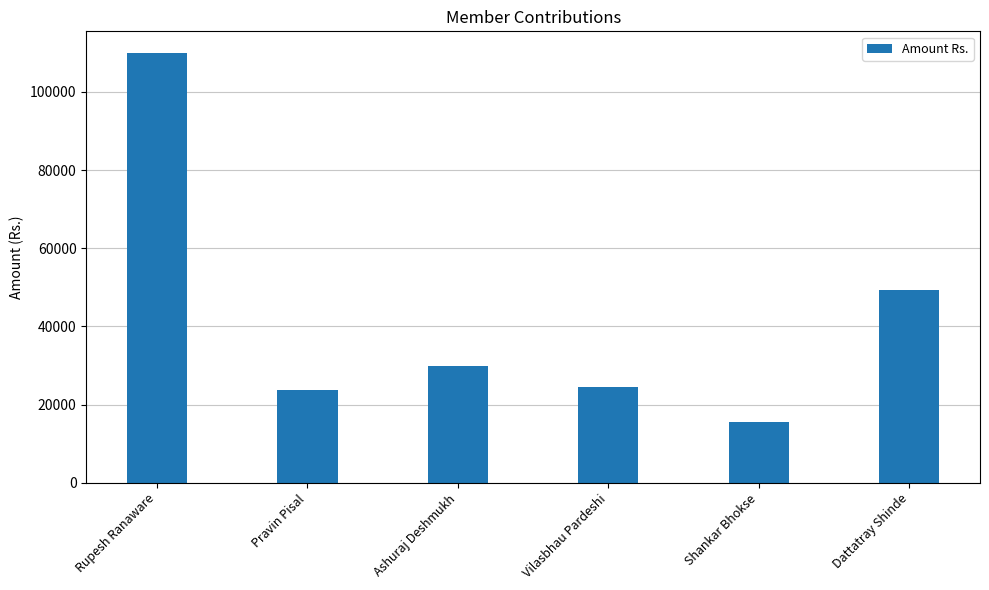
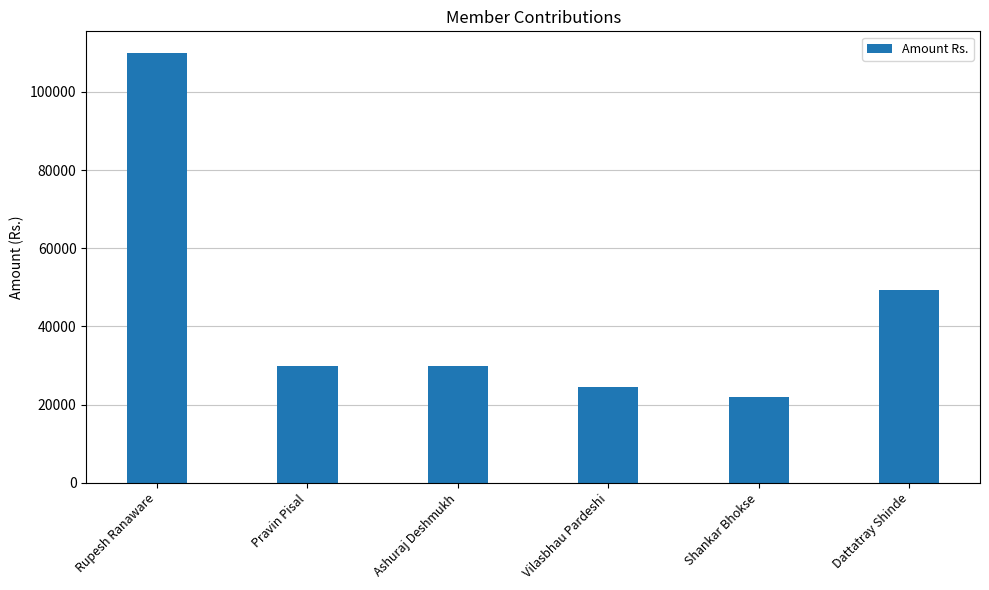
  {
    "Rupesh Ranaware": 110000,
-   "Pravin Pisal": 24000,
+   "Pravin Pisal": 30000,
    "Ashuraj Deshmukh": 30000,
    "Vilasbhau Pardeshi": 25000,
-   "Shankar Bhokse": 16000,
+   "Shankar Bhokse": 22000,
    "Dattatray Shinde": 49000
  }
